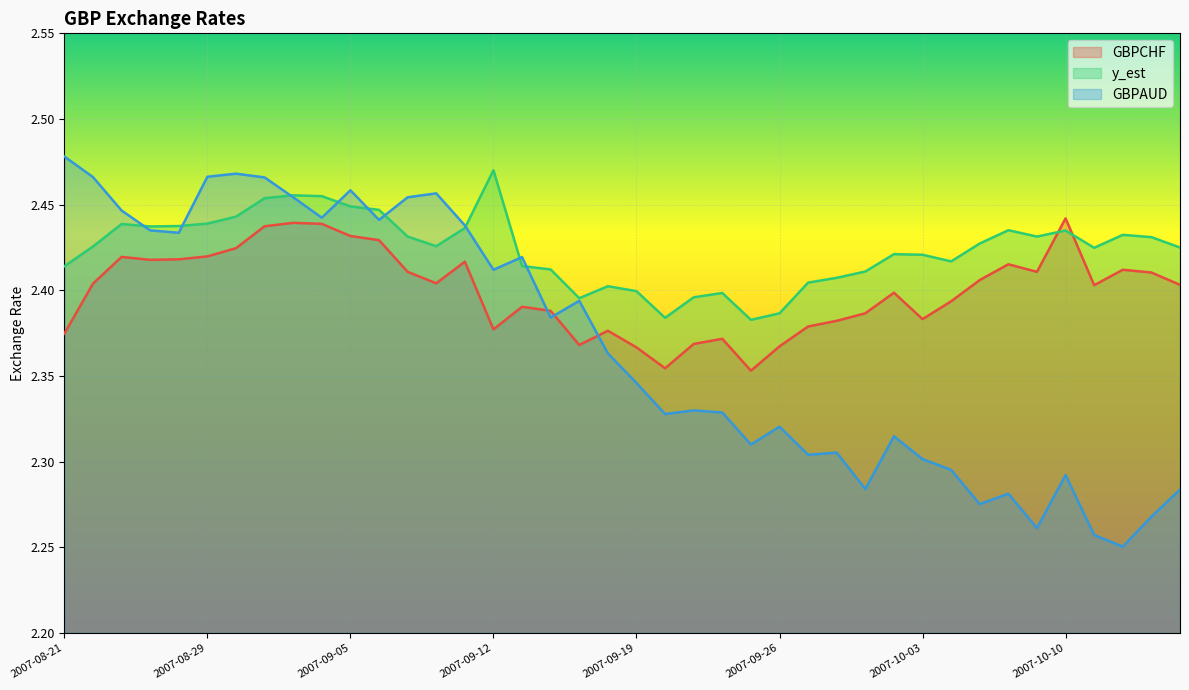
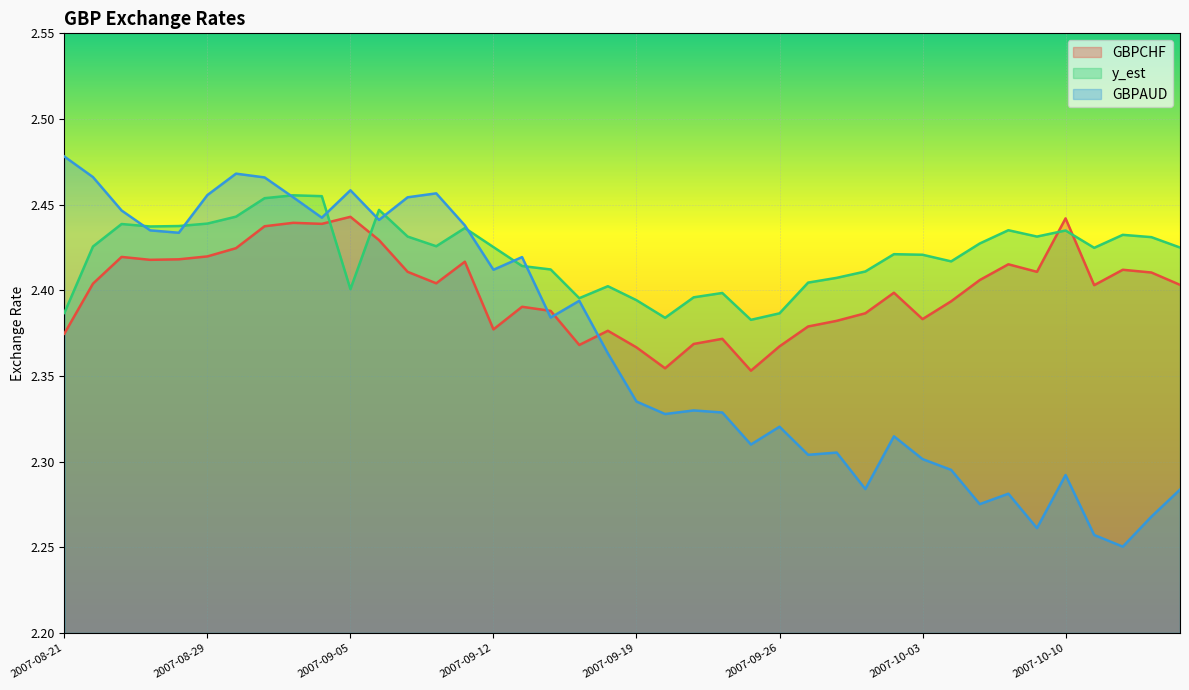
  {
    "GBPCHF": {
      "2007-08-21": 2.375,
      "2007-08-29": 2.420,
-     "2007-09-05": 2.432,
+     "2007-09-05": 2.443,
      "2007-09-12": 2.377,
      "2007-09-19": 2.367,
      "2007-09-26": 2.367,
      "2007-10-03": 2.383,
      "2007-10-10": 2.442
    },
    "y_est": {
-     "2007-08-21": 2.414,
+     "2007-08-21": 2.387,
      "2007-08-29": 2.439,
-     "2007-09-05": 2.449,
-     "2007-09-12": 2.470,
-     "2007-09-19": 2.400,
+     "2007-09-05": 2.401,
+     "2007-09-12": 2.425,
+     "2007-09-19": 2.394,
      "2007-09-26": 2.387,
      "2007-10-03": 2.421,
      "2007-10-10": 2.435
    },
    "GBPAUD": {
      "2007-08-21": 2.478,
-     "2007-08-29": 2.466,
+     "2007-08-29": 2.456,
      "2007-09-05": 2.458,
      "2007-09-12": 2.412,
-     "2007-09-19": 2.346,
+     "2007-09-19": 2.335,
      "2007-09-26": 2.320,
      "2007-10-03": 2.302,
      "2007-10-10": 2.292
    }
  }
